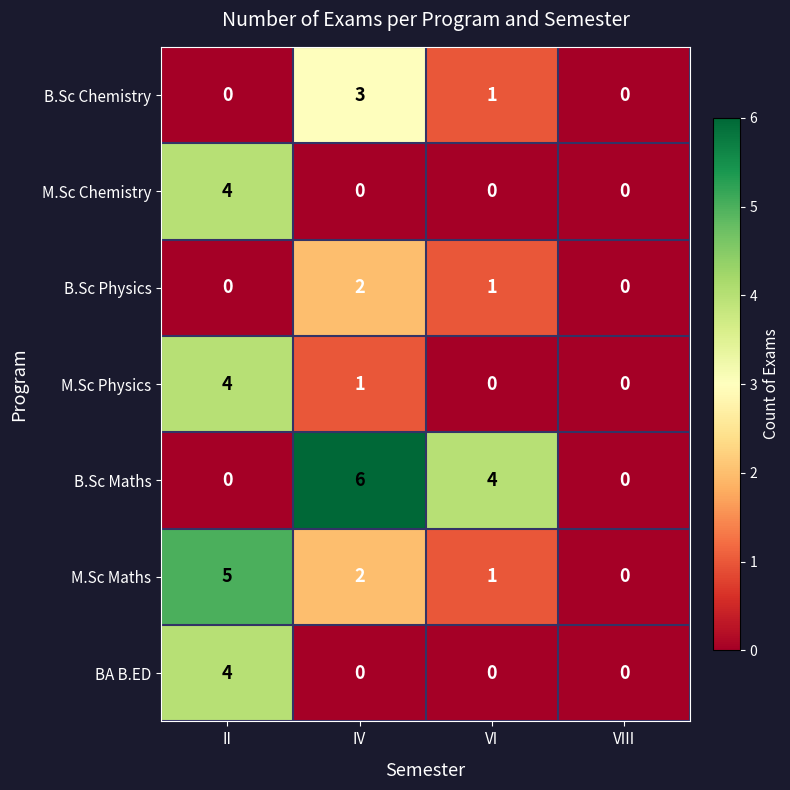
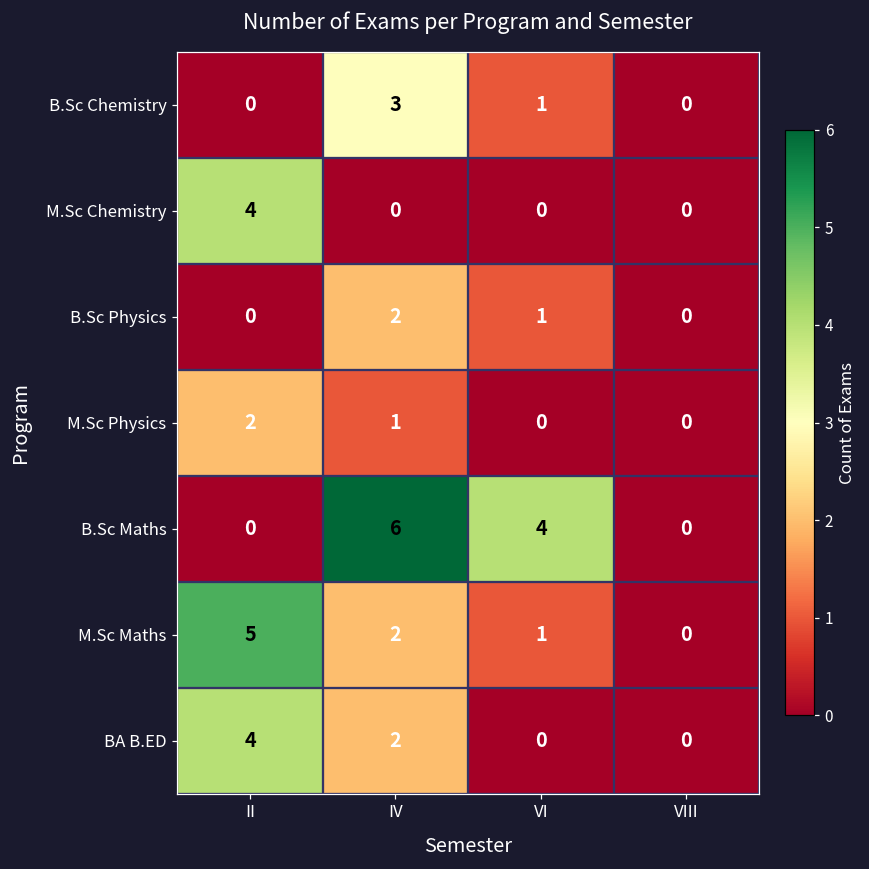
  {
    "B.Sc Chemistry": {
      "II": 0,
      "IV": 3,
      "VI": 1,
      "VIII": 0
    },
    "M.Sc Chemistry": {
      "II": 4,
      "IV": 0,
      "VI": 0,
      "VIII": 0
    },
    "B.Sc Physics": {
      "II": 0,
      "IV": 2,
      "VI": 1,
      "VIII": 0
    },
    "M.Sc Physics": {
-     "II": 4,
+     "II": 2,
      "IV": 1,
      "VI": 0,
      "VIII": 0
    },
    "B.Sc Maths": {
      "II": 0,
      "IV": 6,
      "VI": 4,
      "VIII": 0
    },
    "M.Sc Maths": {
      "II": 5,
      "IV": 2,
      "VI": 1,
      "VIII": 0
    },
    "BA B.ED": {
      "II": 4,
-     "IV": 0,
+     "IV": 2,
      "VI": 0,
      "VIII": 0
    }
  }
